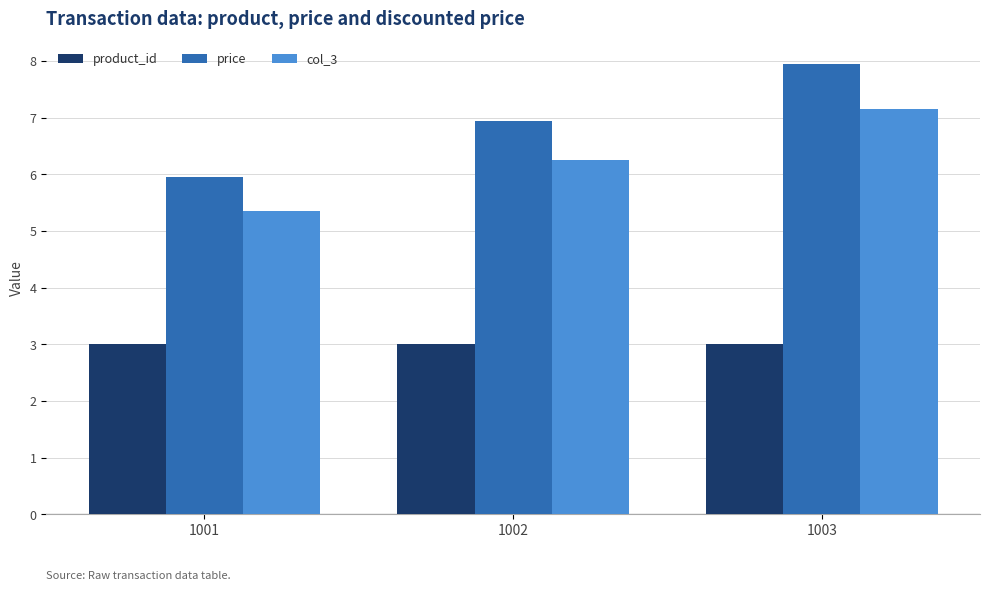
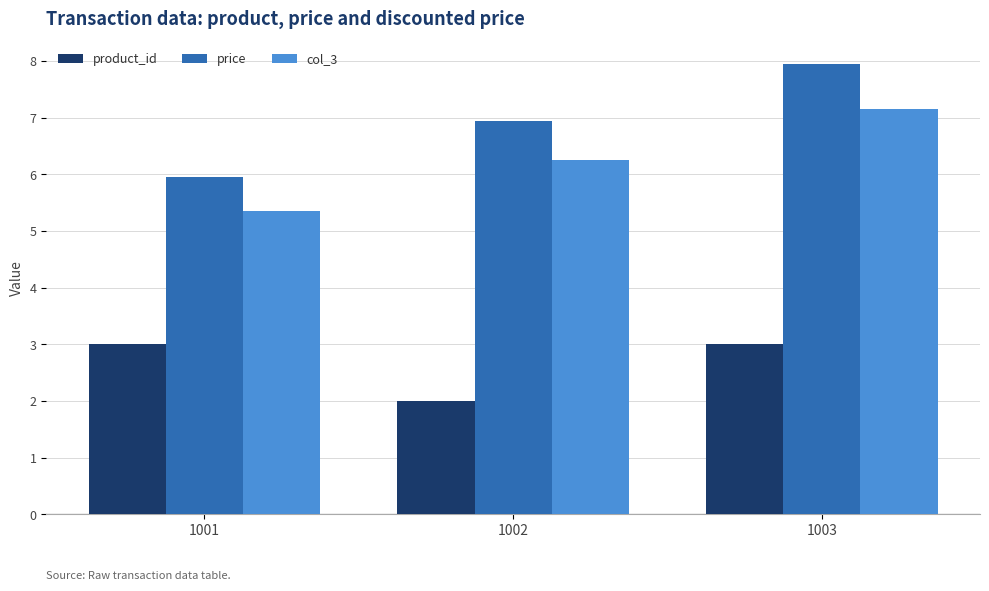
  {
    "product_id": {
      "1001": 3,
-     "1002": 3,
+     "1002": 2,
      "1003": 3
    }
  }
